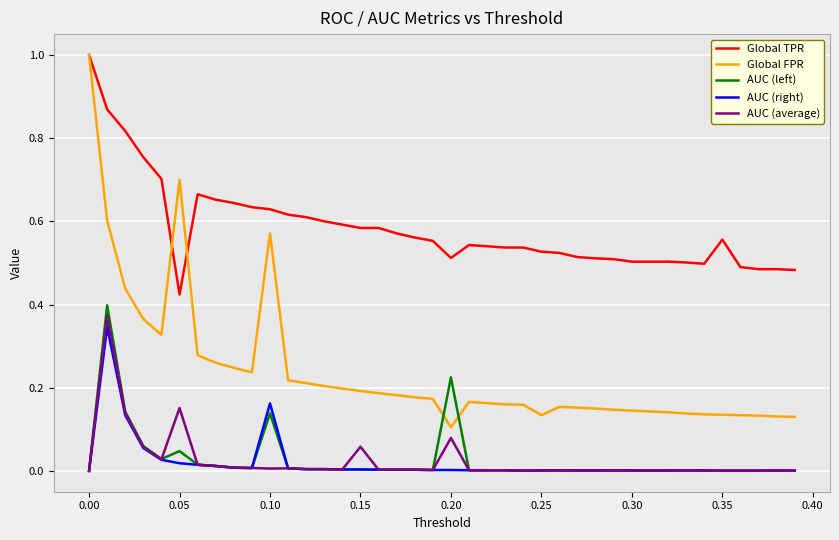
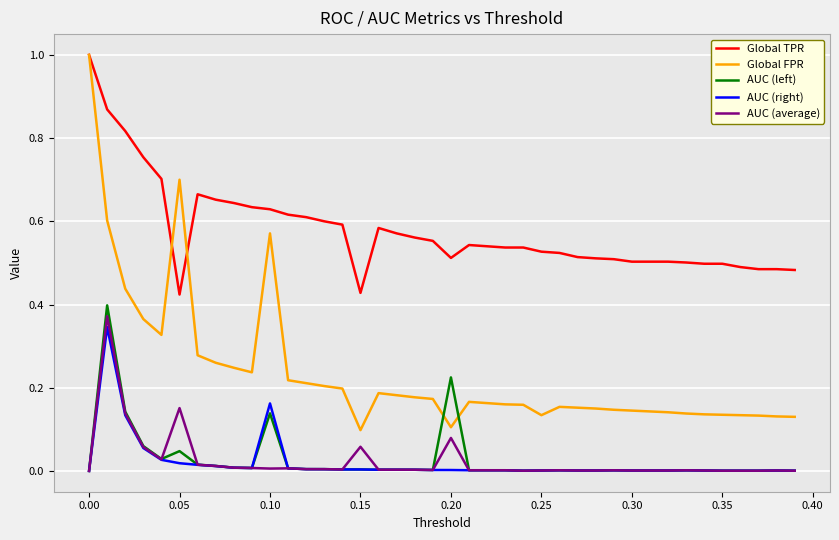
  {
    "Global TPR": {
      "0.05": 0.42,
      "0.10": 0.63,
-     "0.15": 0.58,
+     "0.15": 0.43,
      "0.20": 0.51,
      "0.25": 0.53,
      "0.30": 0.50,
-     "0.35": 0.56
+     "0.35": 0.50
    },
    "Global FPR": {
      "0.05": 0.70,
      "0.10": 0.57,
-     "0.15": 0.19,
+     "0.15": 0.10,
      "0.20": 0.11,
      "0.25": 0.13,
      "0.30": 0.15,
      "0.35": 0.14
    },
    "AUC (left)": {
      "0.05": 0.05,
      "0.10": 0.14,
      "0.20": 0.22
    },
    "AUC (right)": {
      "0.05": 0.02,
      "0.10": 0.16,
      "0.20": 0.00
    },
    "AUC (average)": {
      "0.05": 0.15,
      "0.10": 0.01,
      "0.15": 0.06,
      "0.20": 0.08
    }
  }
